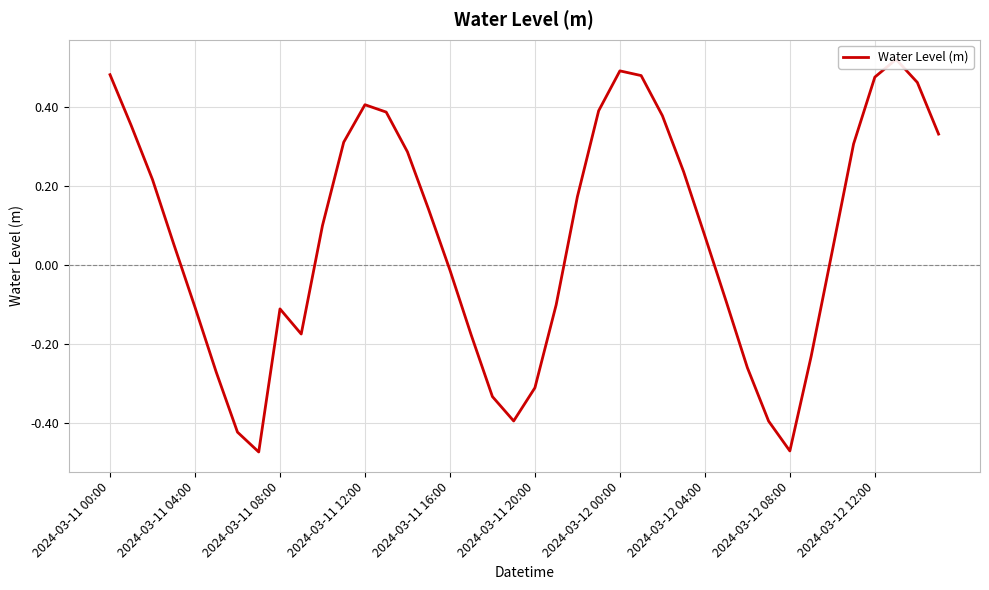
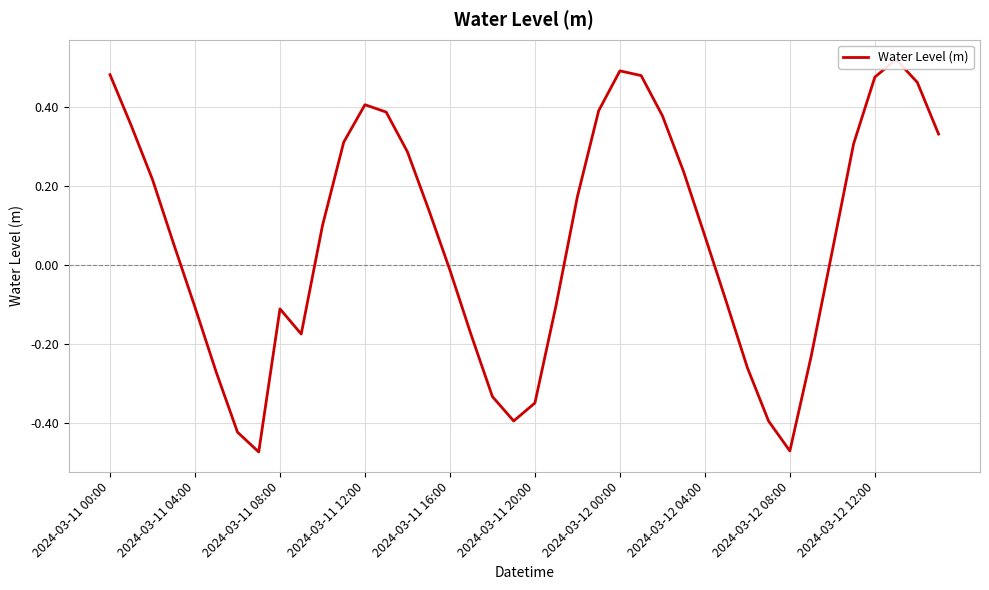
  {
    "2024-03-11 00:00": 0.48,
    "2024-03-11 04:00": -0.11,
    "2024-03-11 08:00": -0.11,
    "2024-03-11 12:00": 0.41,
    "2024-03-11 16:00": -0.01,
-   "2024-03-11 20:00": -0.31,
+   "2024-03-11 20:00": -0.35,
    "2024-03-12 00:00": 0.49,
    "2024-03-12 04:00": 0.07,
    "2024-03-12 08:00": -0.47,
    "2024-03-12 12:00": 0.48
  }
